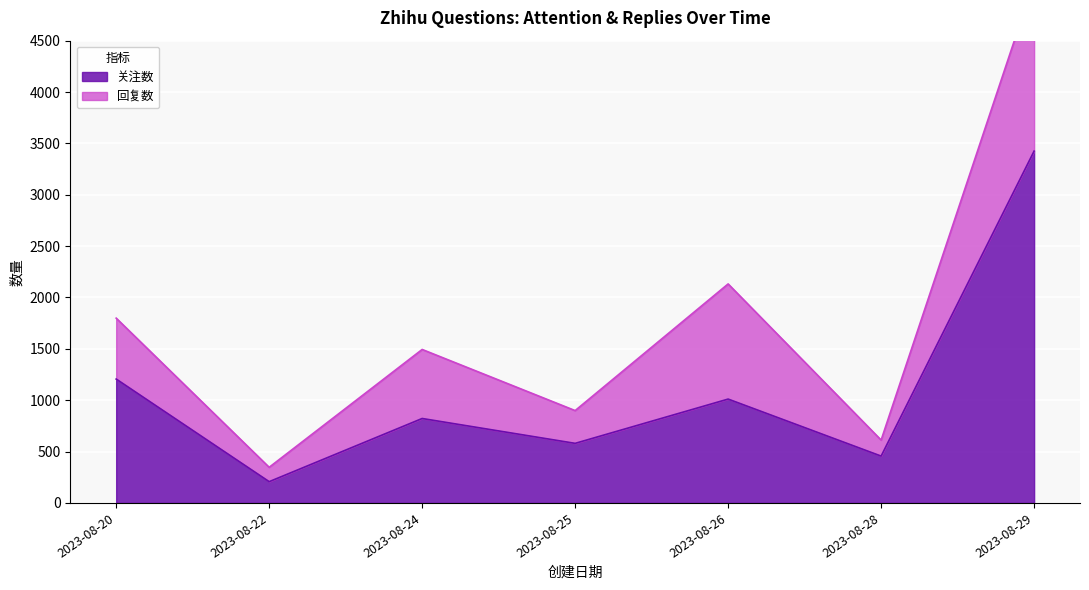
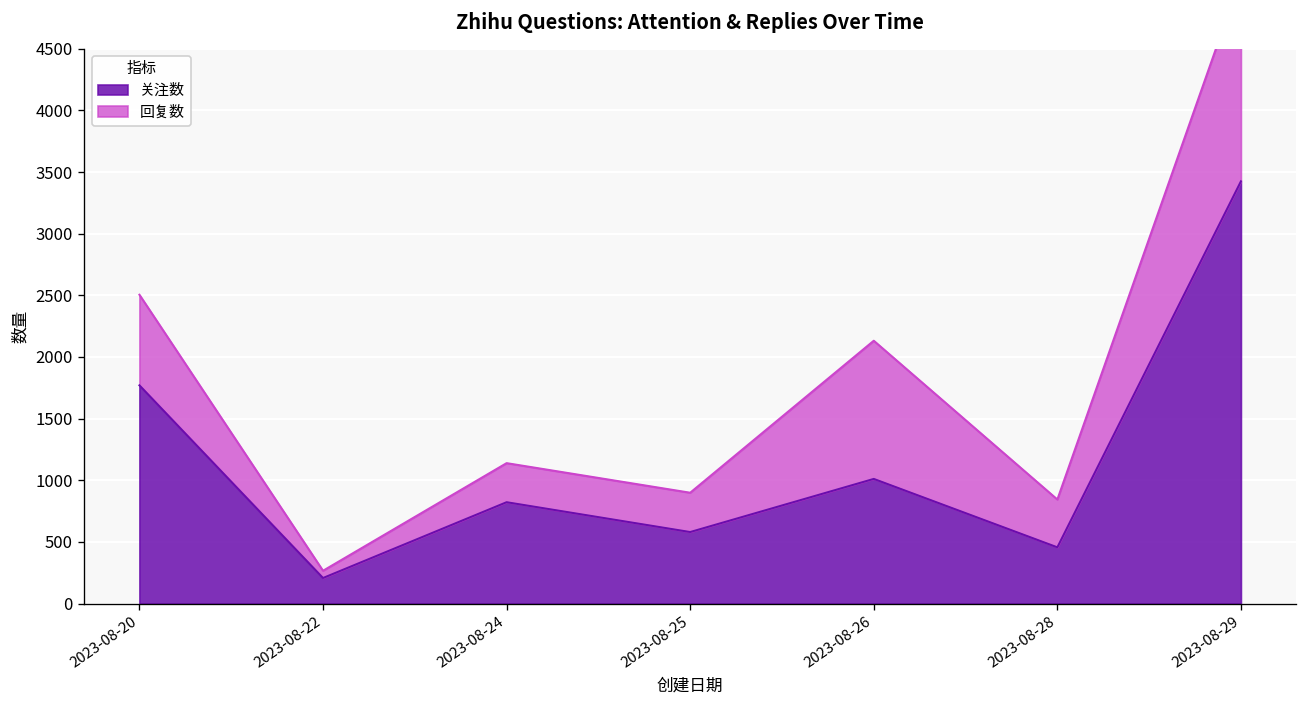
  {
    "关注数": {
-     "2023-08-20": 1210,
+     "2023-08-20": 1770,
      "2023-08-22": 210,
      "2023-08-24": 820,
      "2023-08-25": 580,
      "2023-08-26": 1010,
      "2023-08-28": 460,
      "2023-08-29": 3430
    },
    "回复数": {
-     "2023-08-20": 590,
-     "2023-08-22": 140,
-     "2023-08-24": 670,
+     "2023-08-20": 740,
+     "2023-08-22": 60,
+     "2023-08-24": 320,
      "2023-08-25": 320,
      "2023-08-26": 1120,
-     "2023-08-28": 160
+     "2023-08-28": 390
    }
  }
